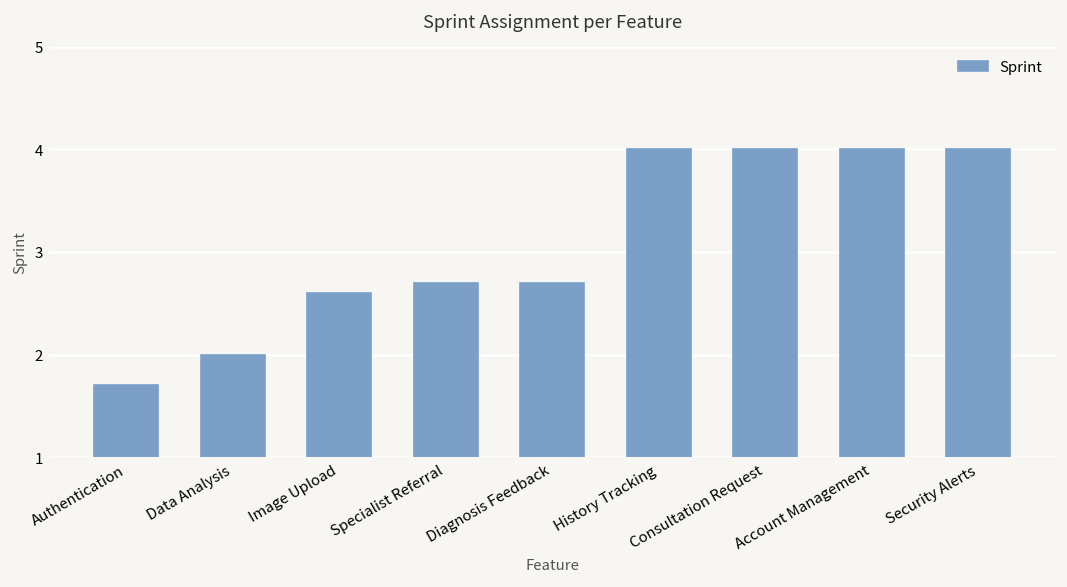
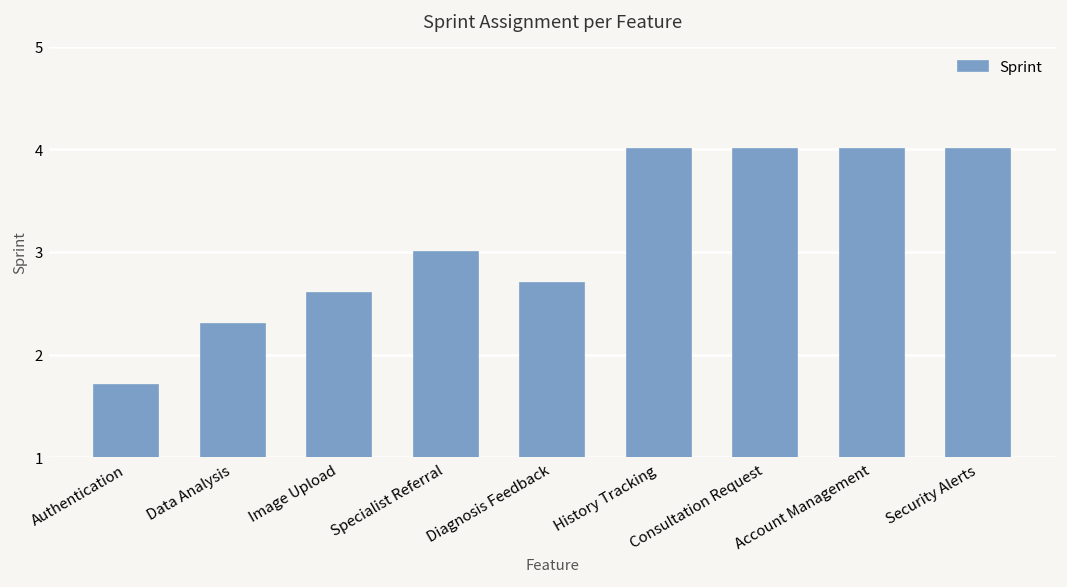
  {
    "Authentication": 1.7,
-   "Data Analysis": 2.0,
+   "Data Analysis": 2.3,
    "Image Upload": 2.6,
-   "Specialist Referral": 2.7,
+   "Specialist Referral": 3.0,
    "Diagnosis Feedback": 2.7,
    "History Tracking": 4.0,
    "Consultation Request": 4.0,
    "Account Management": 4.0,
    "Security Alerts": 4.0
  }
